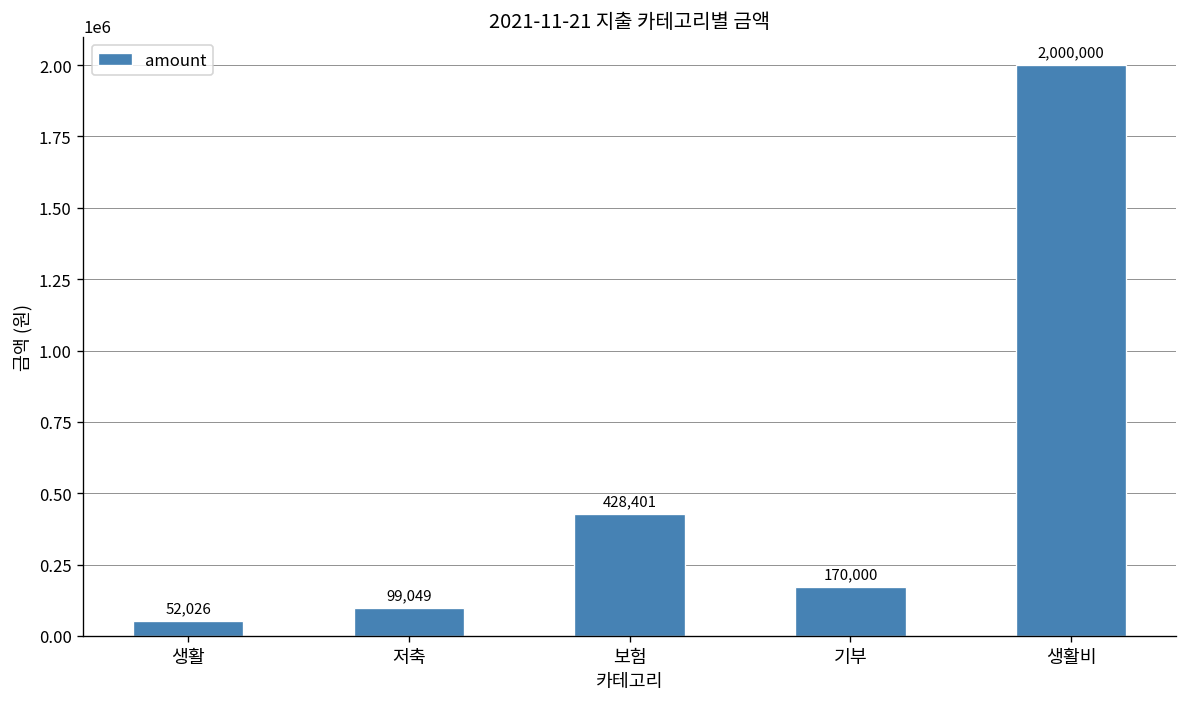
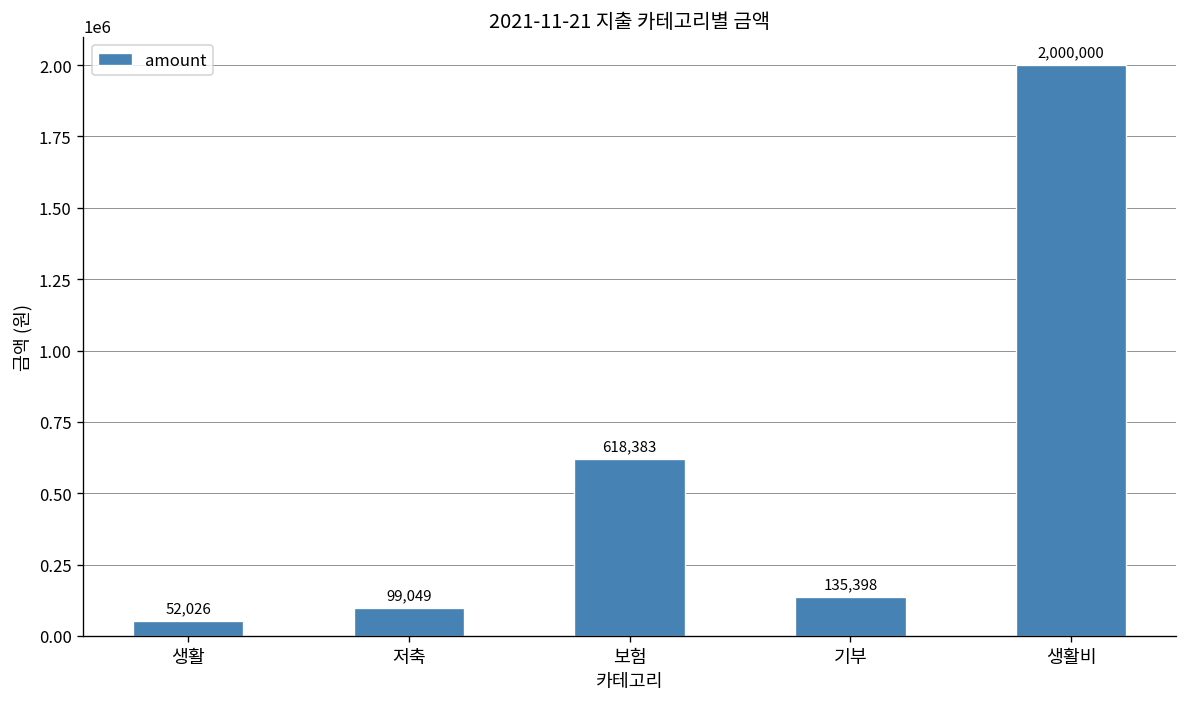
  {
    "생활": "52,026",
    "저축": "99,049",
-   "보험": "428,401",
-   "기부": "170,000",
+   "보험": "618,383",
+   "기부": "135,398",
    "생활비": "2,000,000"
  }
